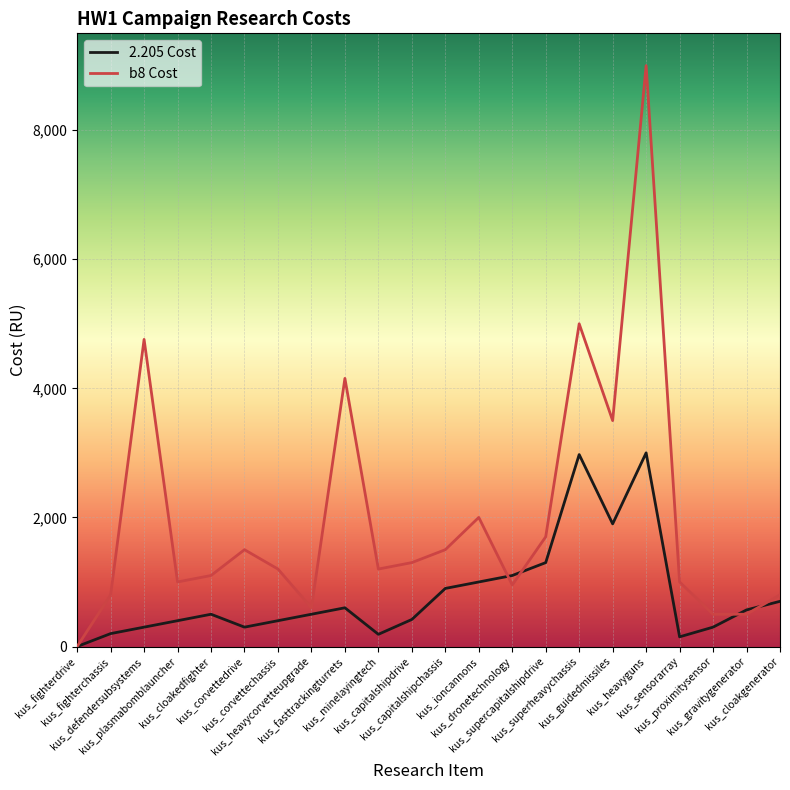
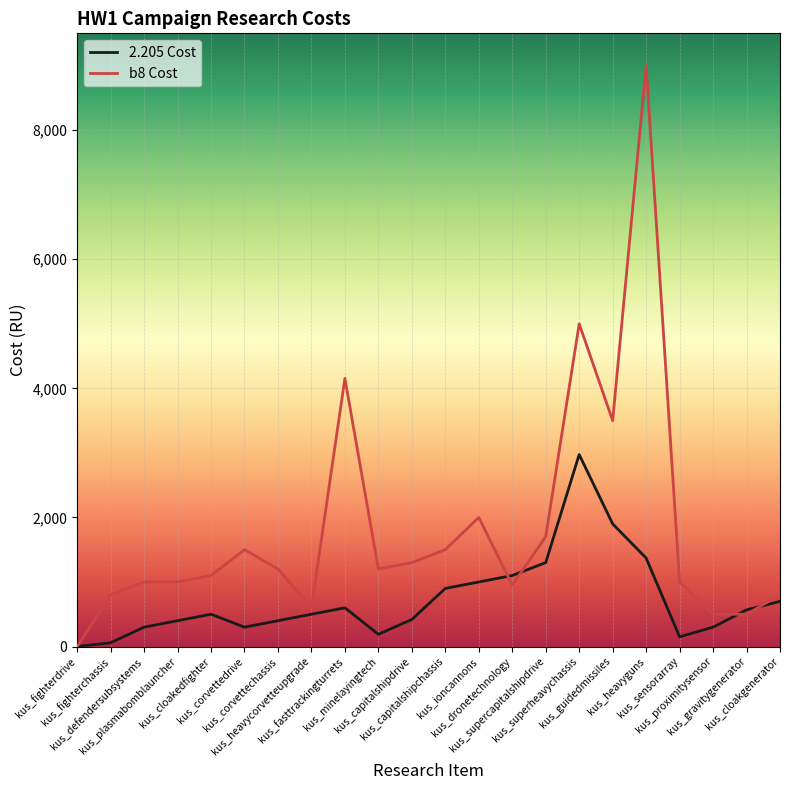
  {
    "2.205 Cost": {
-     "kus_fighterchassis": "200",
+     "kus_fighterchassis": "100",
      "kus_defendersubsystems": "300",
      "kus_plasmabomblauncher": "400",
      "kus_cloakedfighter": "500",
      "kus_corvettedrive": "300",
      "kus_corvettechassis": "400",
      "kus_heavycorvetteupgrade": "500",
      "kus_fasttrackingturrets": "600",
      "kus_minelayingtech": "200",
      "kus_capitalshipdrive": "400",
      "kus_capitalshipchassis": "900",
      "kus_ioncannons": "1,000",
      "kus_dronetechnology": "1,100",
      "kus_supercapitalshipdrive": "1,300",
      "kus_superheavychassis": "3,000",
      "kus_guidedmissiles": "1,900",
-     "kus_heavyguns": "3,000",
+     "kus_heavyguns": "1,400",
      "kus_sensorarray": "200",
      "kus_proximitysensor": "300",
      "kus_gravitygenerator": "600",
      "kus_cloakgenerator": "700"
    },
    "b8 Cost": {
      "kus_fighterchassis": "800",
-     "kus_defendersubsystems": "4,800",
+     "kus_defendersubsystems": "1,000",
      "kus_plasmabomblauncher": "1,000",
      "kus_cloakedfighter": "1,100",
      "kus_corvettedrive": "1,500",
      "kus_corvettechassis": "1,200",
      "kus_heavycorvetteupgrade": "600",
      "kus_fasttrackingturrets": "4,200",
      "kus_minelayingtech": "1,200",
      "kus_capitalshipdrive": "1,300",
      "kus_capitalshipchassis": "1,500",
      "kus_ioncannons": "2,000",
      "kus_dronetechnology": "1,000",
      "kus_supercapitalshipdrive": "1,700",
      "kus_superheavychassis": "5,000",
      "kus_guidedmissiles": "3,500",
      "kus_heavyguns": "9,000",
      "kus_sensorarray": "1,000",
      "kus_proximitysensor": "500",
      "kus_gravitygenerator": "500",
      "kus_cloakgenerator": "800"
    }
  }
